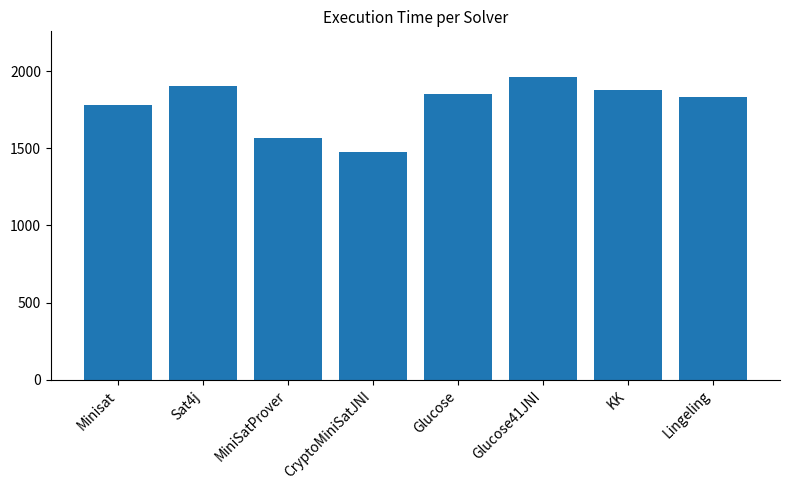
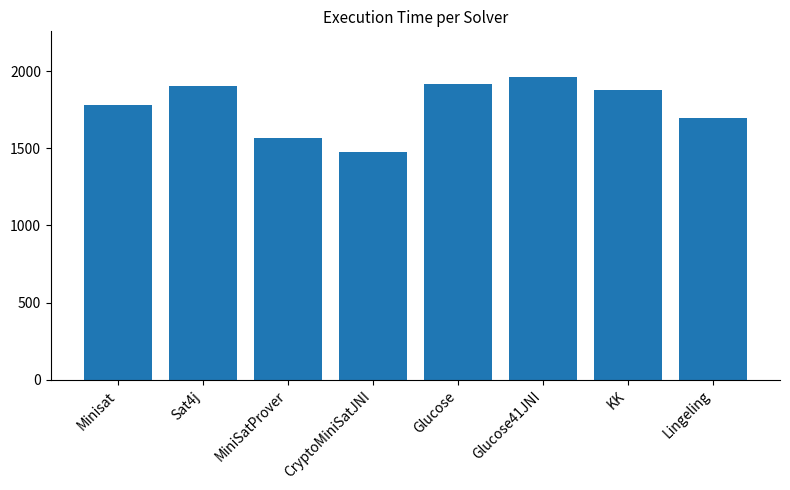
  {
    "Minisat": 1780,
    "Sat4j": 1900,
    "MiniSatProver": 1570,
    "CryptoMiniSatJNI": 1480,
-   "Glucose": 1850,
+   "Glucose": 1920,
    "Glucose41JNI": 1960,
    "KK": 1880,
-   "Lingeling": 1840
+   "Lingeling": 1700
  }
